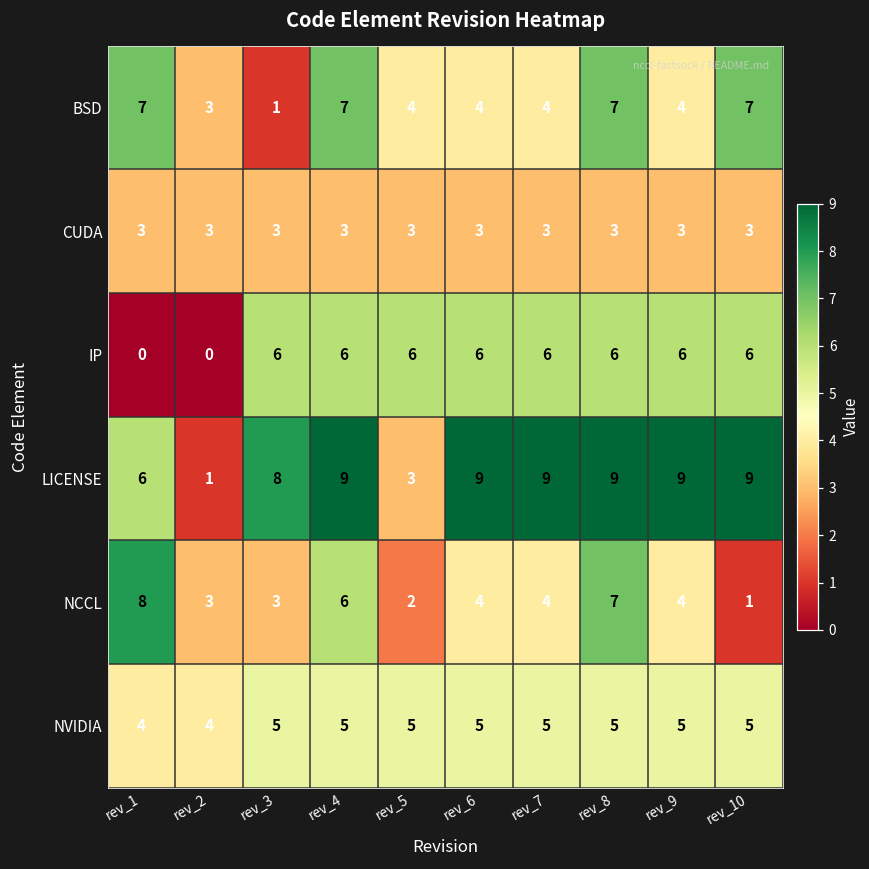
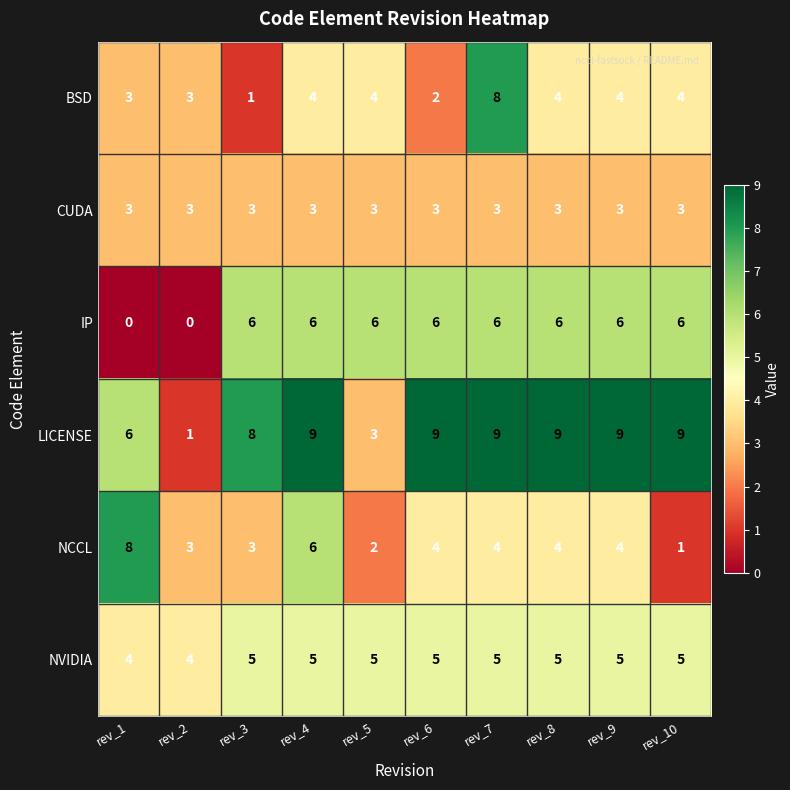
  {
    "BSD": {
-     "rev_1": 7,
+     "rev_1": 3,
      "rev_2": 3,
      "rev_3": 1,
-     "rev_4": 7,
+     "rev_4": 4,
      "rev_5": 4,
-     "rev_6": 4,
-     "rev_7": 4,
-     "rev_8": 7,
-     "rev_10": 7
+     "rev_6": 2,
+     "rev_7": 8,
+     "rev_8": 4,
+     "rev_10": 4
    },
    "CUDA": {
      "rev_1": 3,
      "rev_2": 3,
      "rev_3": 3,
      "rev_4": 3,
      "rev_5": 3,
      "rev_6": 3,
      "rev_7": 3,
      "rev_8": 3,
      "rev_9": 3,
      "rev_10": 3
    },
    "IP": {
      "rev_1": 0,
      "rev_2": 0,
      "rev_3": 6,
      "rev_4": 6,
      "rev_5": 6,
      "rev_6": 6,
      "rev_7": 6,
      "rev_8": 6,
      "rev_9": 6,
      "rev_10": 6
    },
    "LICENSE": {
      "rev_1": 6,
      "rev_2": 1,
      "rev_3": 8,
      "rev_4": 9,
      "rev_5": 3,
      "rev_6": 9,
      "rev_7": 9,
      "rev_8": 9,
      "rev_9": 9,
      "rev_10": 9
    },
    "NCCL": {
      "rev_1": 8,
      "rev_2": 3,
      "rev_3": 3,
      "rev_4": 6,
      "rev_5": 2,
      "rev_6": 4,
      "rev_7": 4,
-     "rev_8": 7,
+     "rev_8": 4,
      "rev_9": 4,
      "rev_10": 1
    },
    "NVIDIA": {
      "rev_1": 4,
      "rev_2": 4,
      "rev_3": 5,
      "rev_4": 5,
      "rev_5": 5,
      "rev_6": 5,
      "rev_7": 5,
      "rev_8": 5,
      "rev_9": 5,
      "rev_10": 5
    }
  }
